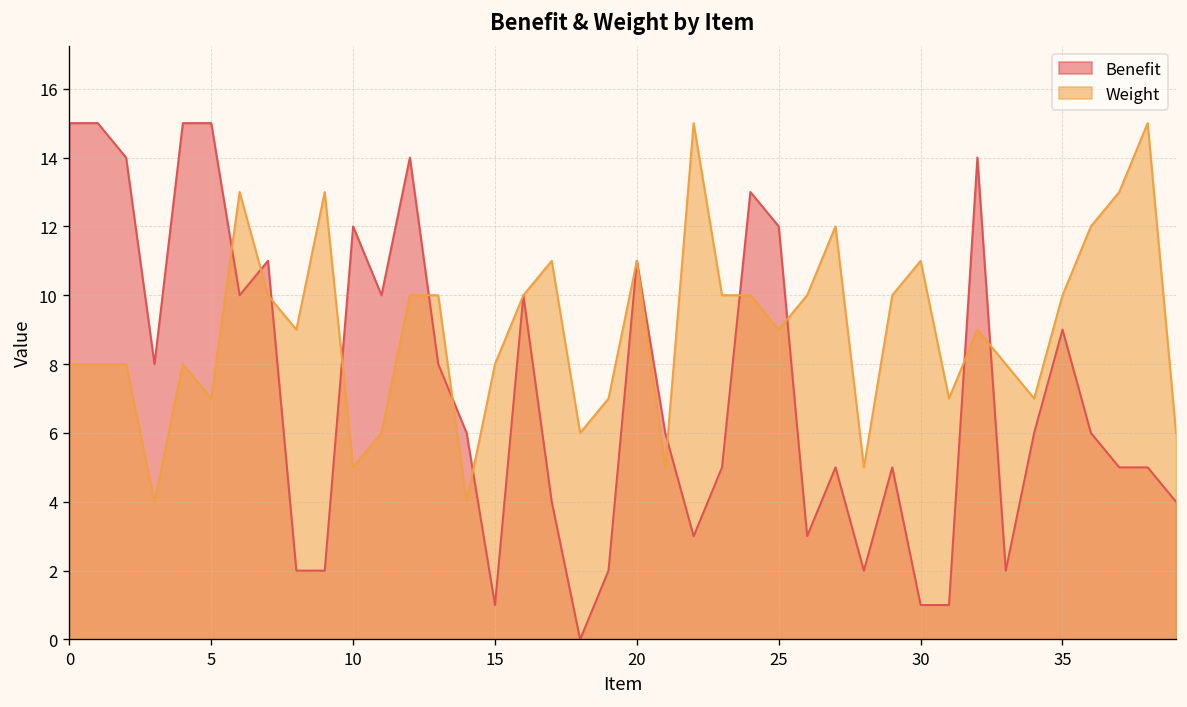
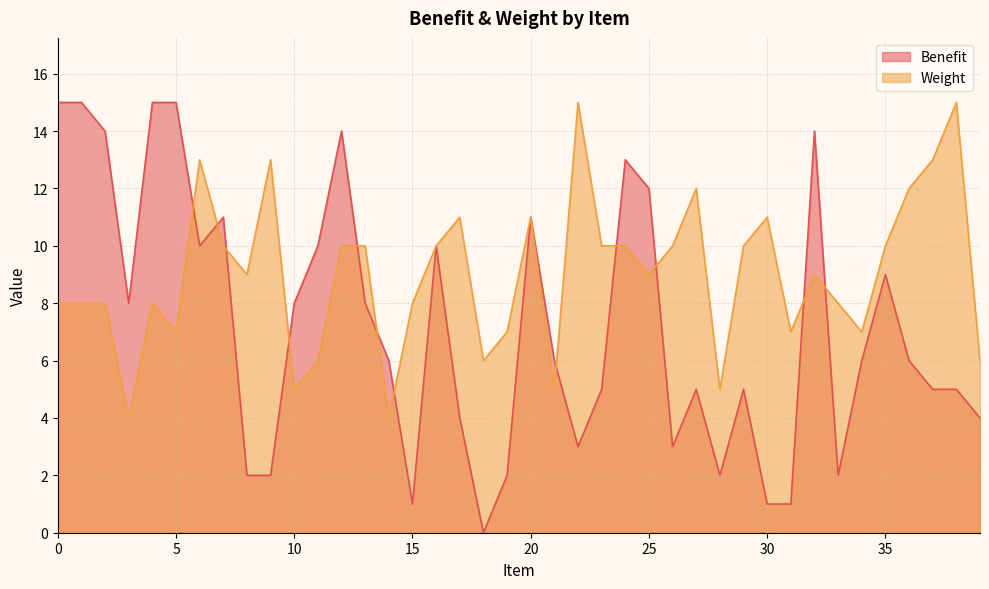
  {
    "Benefit": {
      "0": 15,
      "5": 15,
-     "10": 12,
+     "10": 8,
      "15": 1,
      "25": 12,
      "30": 1,
      "35": 9
    },
    "Weight": {
      "0": 8,
      "5": 7,
      "10": 5,
      "15": 8,
      "25": 9,
      "30": 11,
      "35": 10
    }
  }
